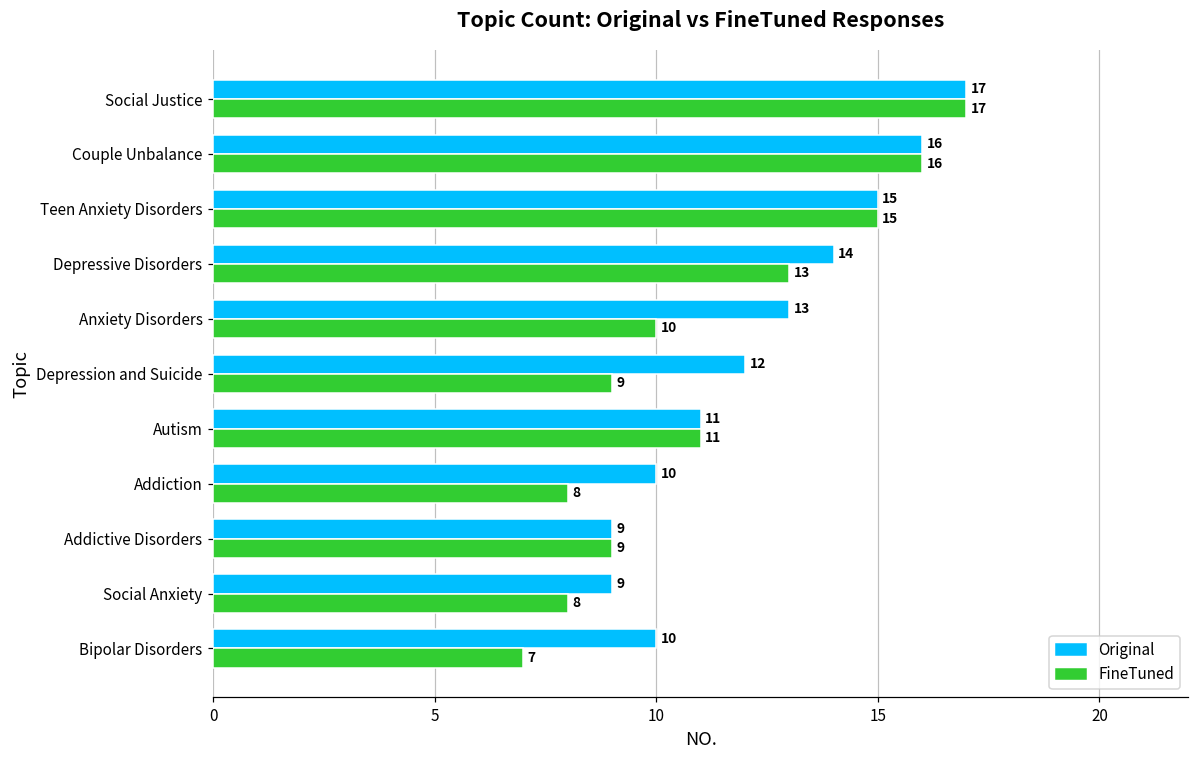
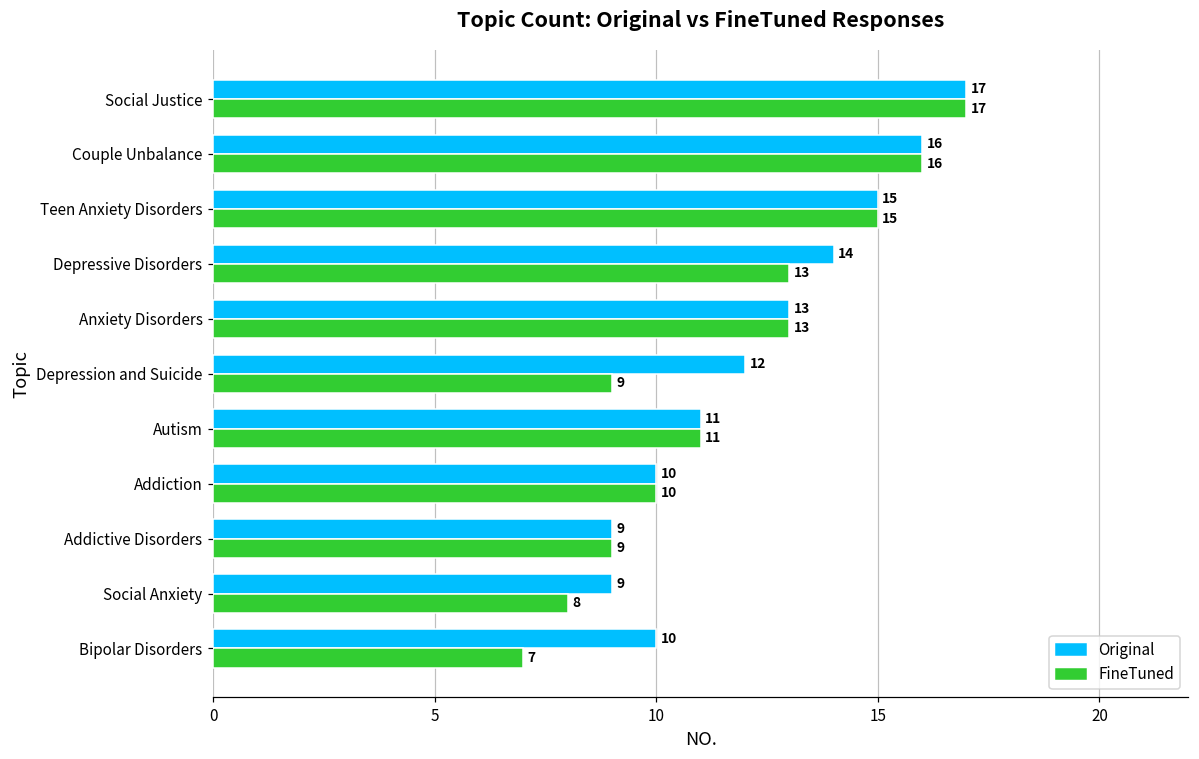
  {
    "Original": {
      "Social Justice": 17,
      "Couple Unbalance": 16,
      "Teen Anxiety Disorders": 15,
      "Depressive Disorders": 14,
      "Anxiety Disorders": 13,
      "Depression and Suicide": 12,
      "Autism": 11,
      "Addiction": 10,
      "Addictive Disorders": 9,
      "Social Anxiety": 9,
      "Bipolar Disorders": 10
    },
    "FineTuned": {
      "Social Justice": 17,
      "Couple Unbalance": 16,
      "Teen Anxiety Disorders": 15,
      "Depressive Disorders": 13,
-     "Anxiety Disorders": 10,
+     "Anxiety Disorders": 13,
      "Depression and Suicide": 9,
      "Autism": 11,
-     "Addiction": 8,
+     "Addiction": 10,
      "Addictive Disorders": 9,
      "Social Anxiety": 8,
      "Bipolar Disorders": 7
    }
  }
